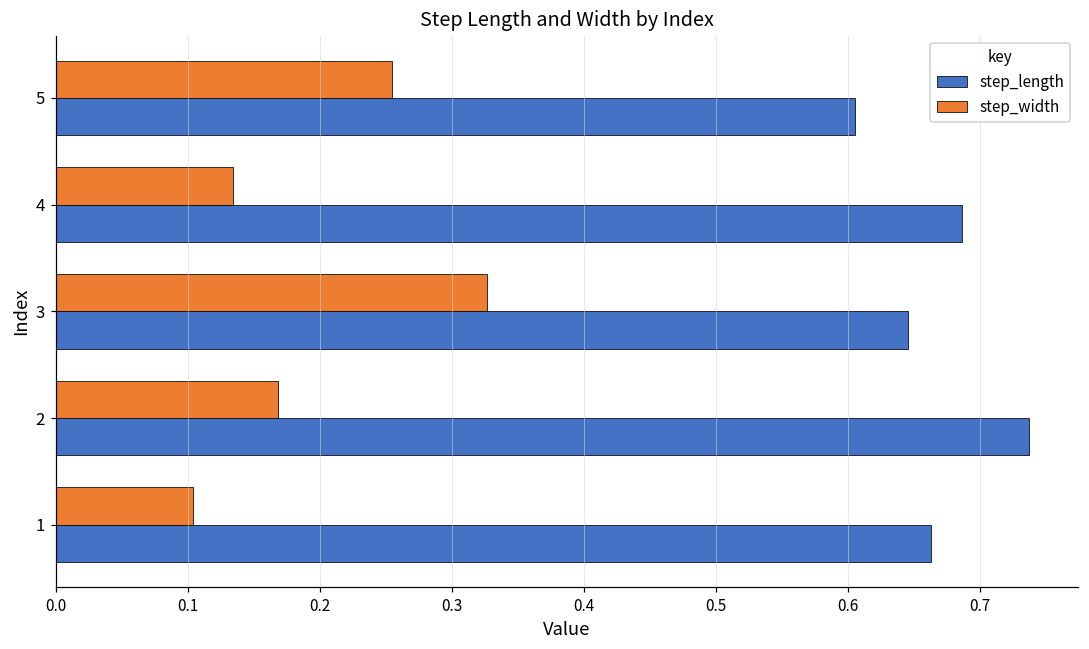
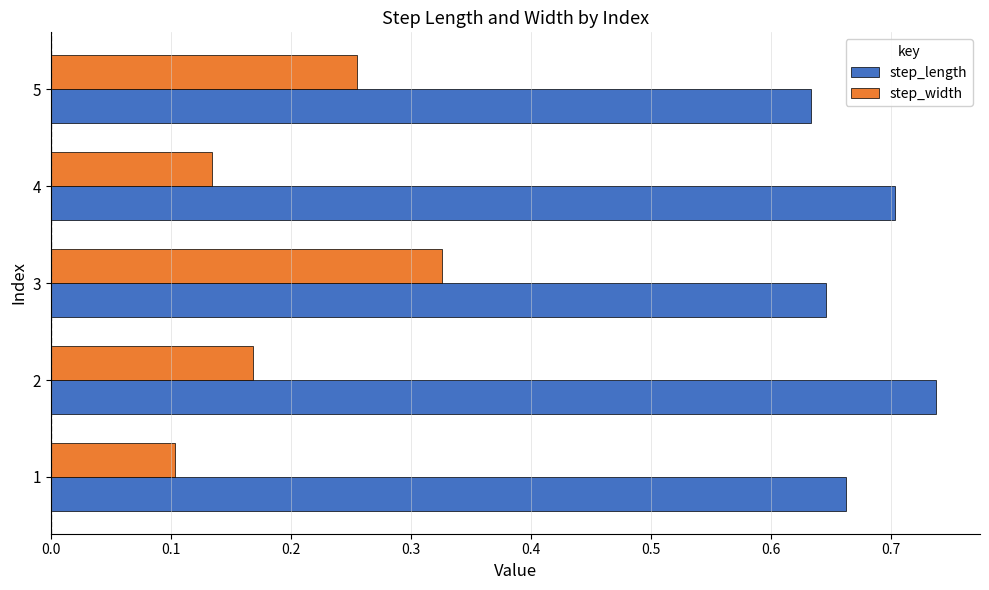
  {
    "step_length": {
-     "5": 0.606,
-     "4": 0.687,
+     "5": 0.634,
+     "4": 0.704,
      "3": 0.646,
      "2": 0.738,
      "1": 0.663
    },
    "step_width": {
      "5": 0.255,
      "4": 0.134,
      "3": 0.326,
      "2": 0.168,
      "1": 0.104
    }
  }
